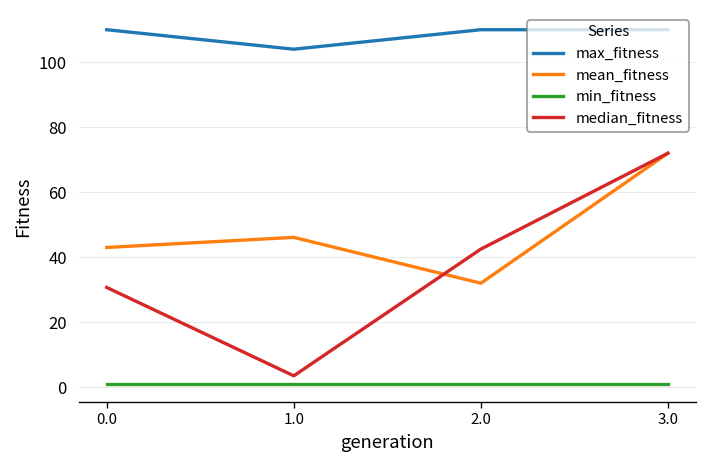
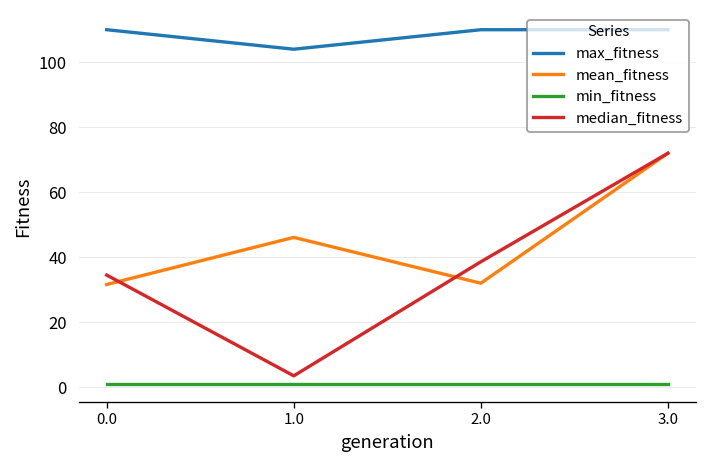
  {
    "max_fitness": {
      "0.0": 110,
      "1.0": 104,
      "2.0": 110
    },
    "mean_fitness": {
-     "0.0": 43,
+     "0.0": 32,
      "1.0": 46,
      "2.0": 32
    },
    "min_fitness": {
      "0.0": 1,
      "1.0": 1,
      "2.0": 1,
      "3.0": 1
    },
    "median_fitness": {
-     "0.0": 31,
+     "0.0": 35,
      "1.0": 4,
-     "2.0": 43
+     "2.0": 39
    }
  }
